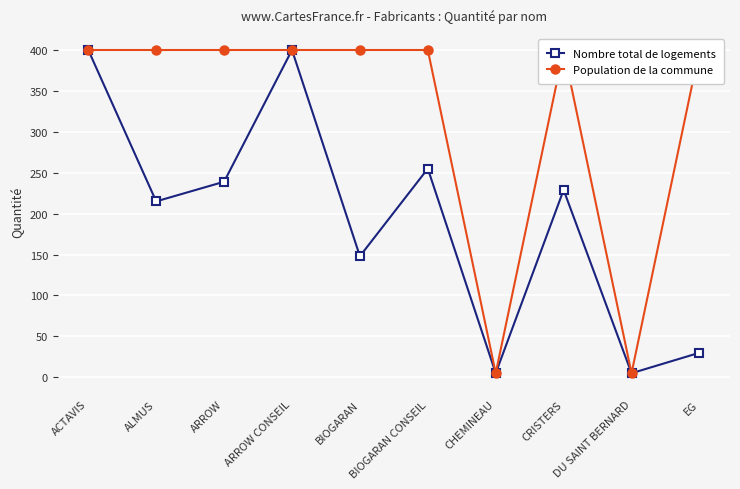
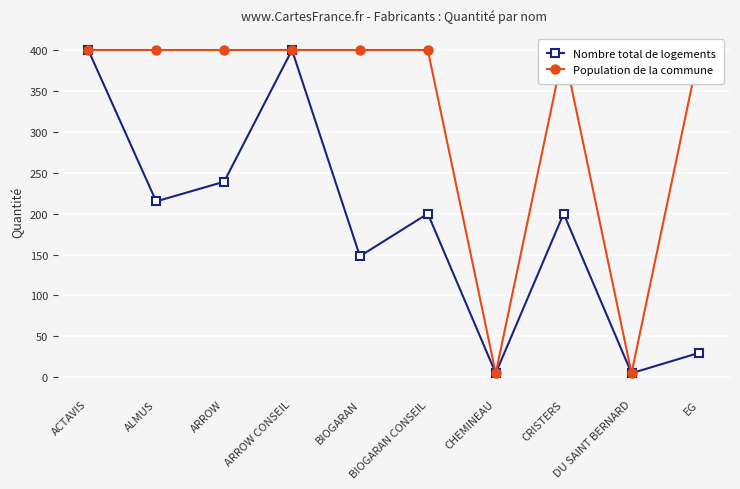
  {
    "Nombre total de logements": {
      "ALMUS": 220,
      "ARROW": 240,
      "BIOGARAN": 150,
-     "BIOGARAN CONSEIL": 260,
-     "CRISTERS": 230,
+     "BIOGARAN CONSEIL": 200,
+     "CRISTERS": 200,
      "EG": 30
    },
    "Population de la commune": {
      "ALMUS": 400,
      "ARROW": 400,
      "BIOGARAN": 400,
      "BIOGARAN CONSEIL": 400
    }
  }
